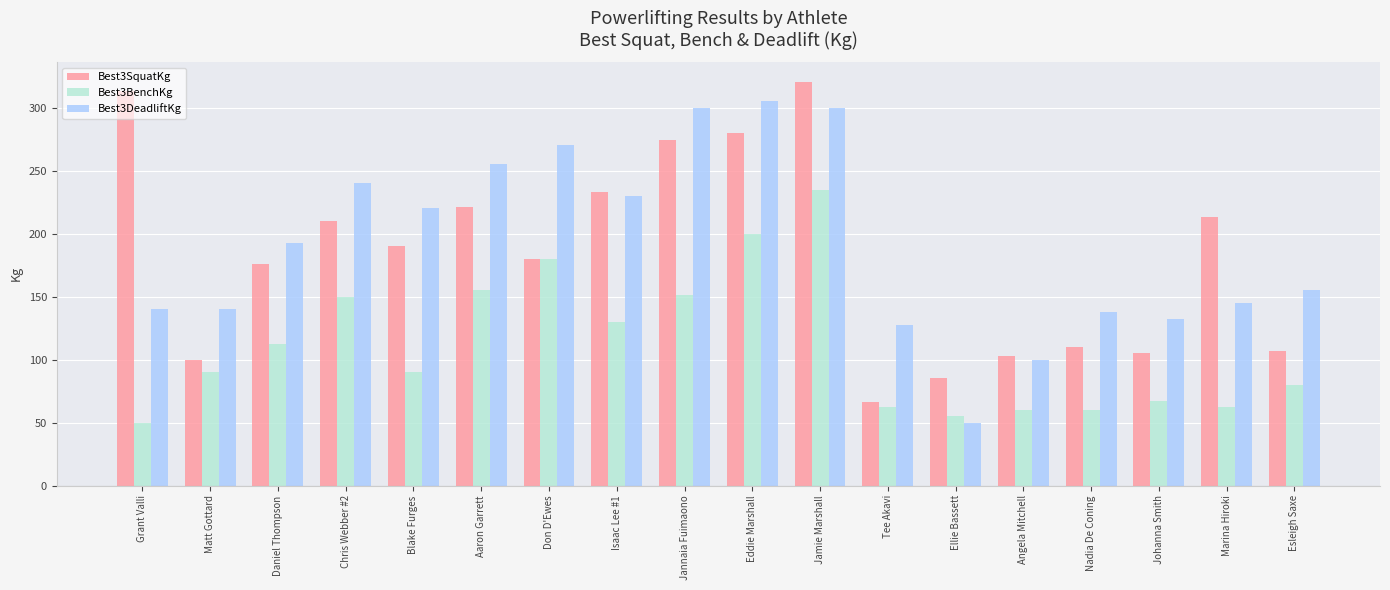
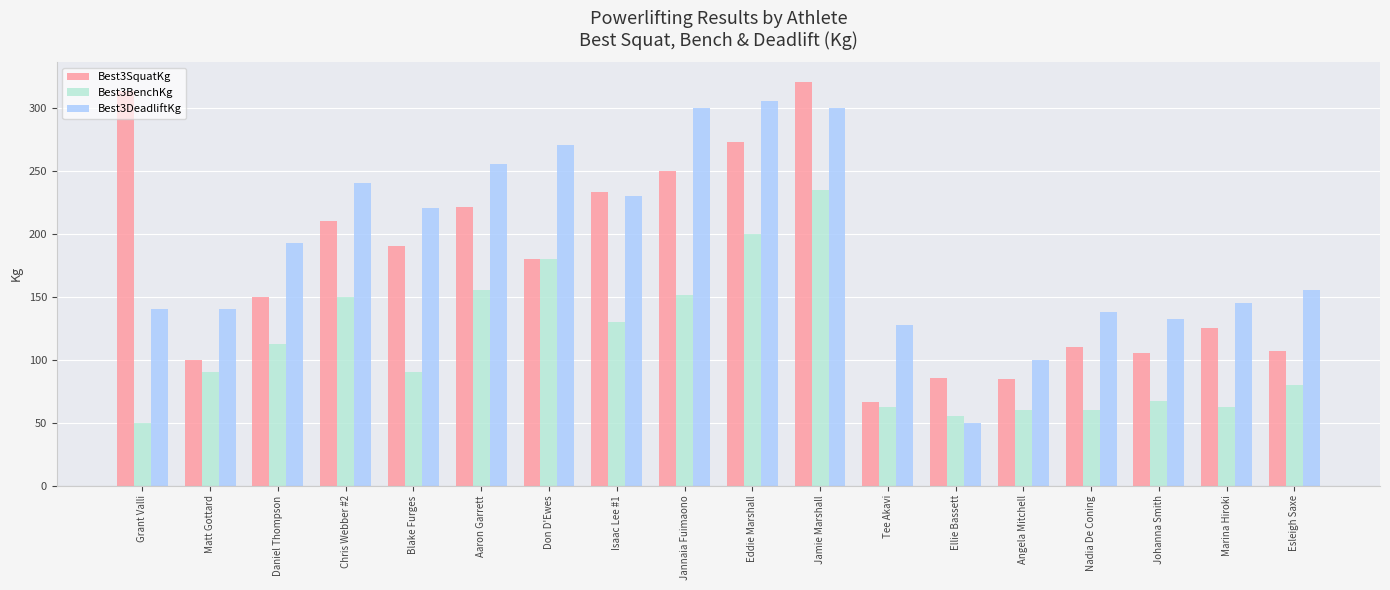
  {
    "Best3SquatKg": {
      "Matt Gottard": 100,
-     "Daniel Thompson": 176,
+     "Daniel Thompson": 150,
      "Chris Webber #2": 210,
      "Blake Furges": 190,
      "Aaron Garrett": 221,
      "Don D'Ewes": 180,
      "Isaac Lee #1": 233,
-     "Jannaia Fuimaono": 274,
-     "Eddie Marshall": 280,
+     "Jannaia Fuimaono": 250,
+     "Eddie Marshall": 273,
      "Jamie Marshall": 320,
      "Tee Akavi": 66,
      "Ellie Bassett": 85,
-     "Angela Mitchell": 103,
+     "Angela Mitchell": 85,
      "Nadia De Coning": 110,
      "Johanna Smith": 105,
-     "Marina Hiroki": 213,
+     "Marina Hiroki": 125,
      "Esleigh Saxe": 107
    }
  }
